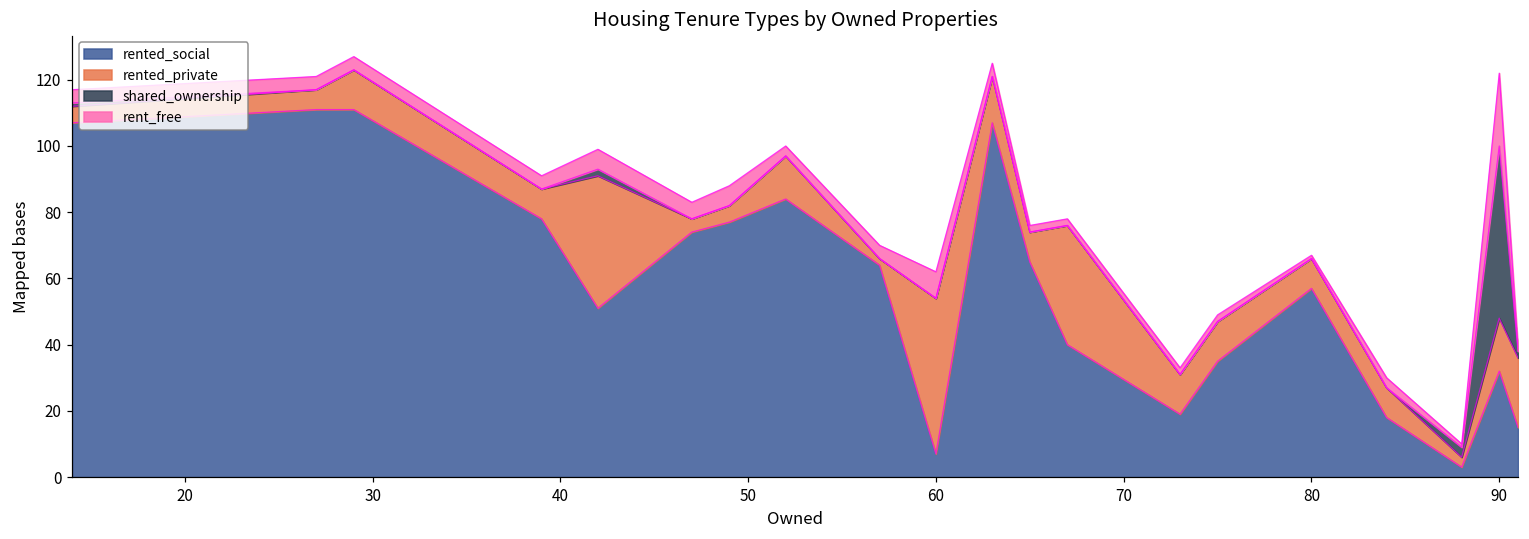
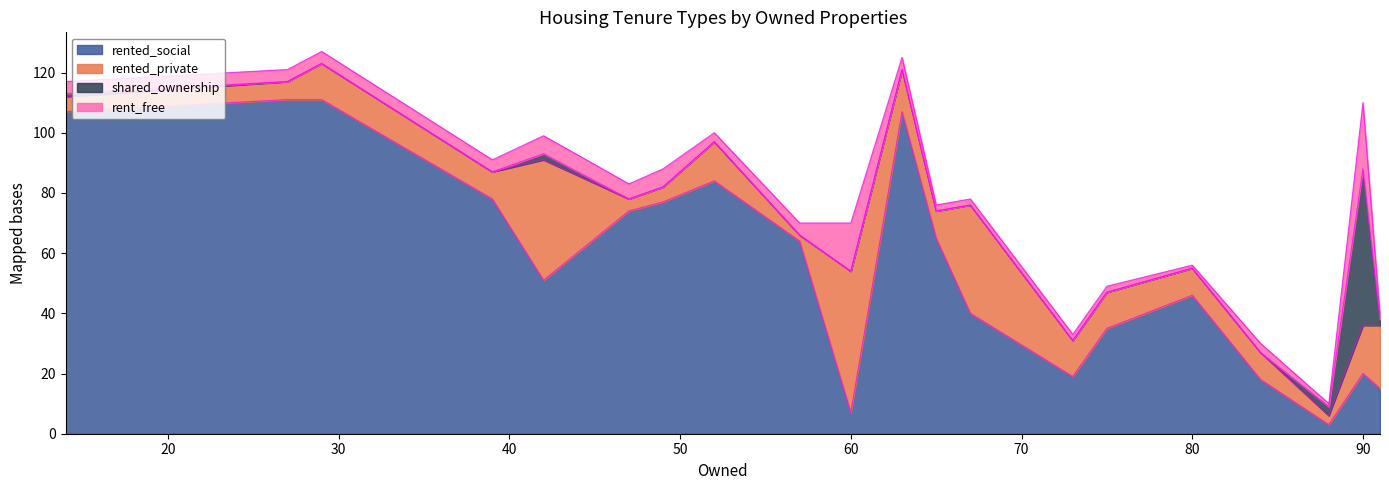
  {
    "rented_social": {
      "60": 7,
-     "80": 57,
-     "90": 32
+     "80": 46,
+     "90": 20
    },
    "rented_private": {
      "90": 16
    },
    "shared_ownership": {
      "90": 52
    },
    "rent_free": {
-     "60": 8,
+     "60": 16,
      "80": 1,
      "90": 22
    }
  }
